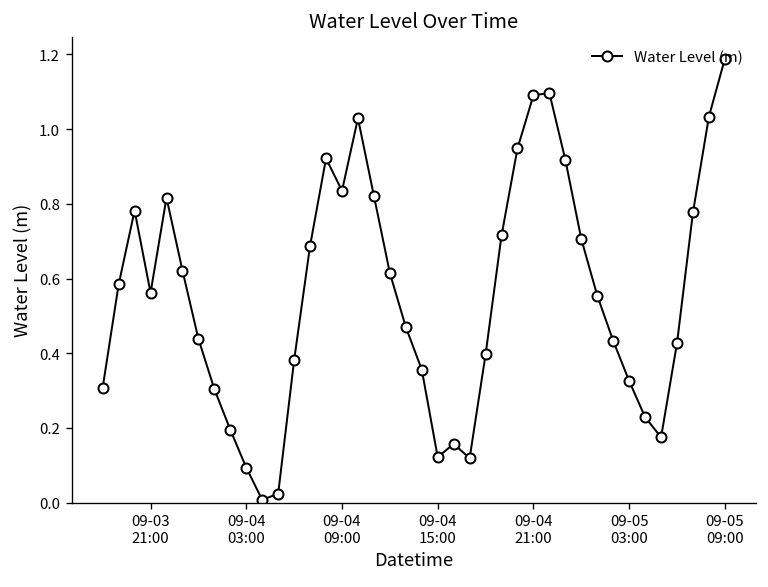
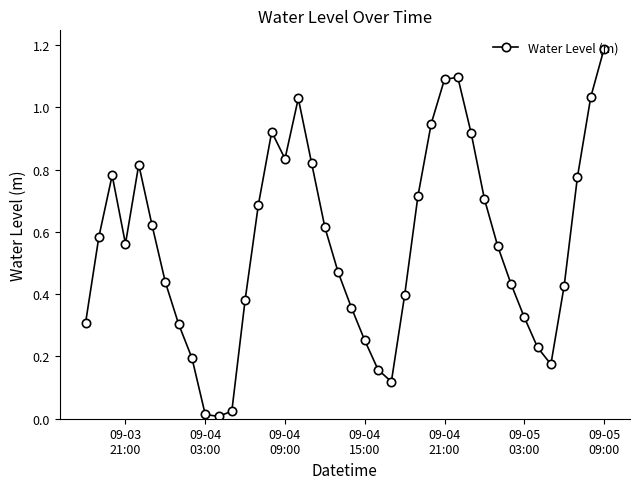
  {
    "09-03 21:00": 0.56,
-   "09-04 03:00": 0.09,
+   "09-04 03:00": 0.01,
    "09-04 09:00": 0.83,
-   "09-04 15:00": 0.12,
+   "09-04 15:00": 0.25,
    "09-04 21:00": 1.09,
    "09-05 03:00": 0.33,
    "09-05 09:00": 1.19
  }
